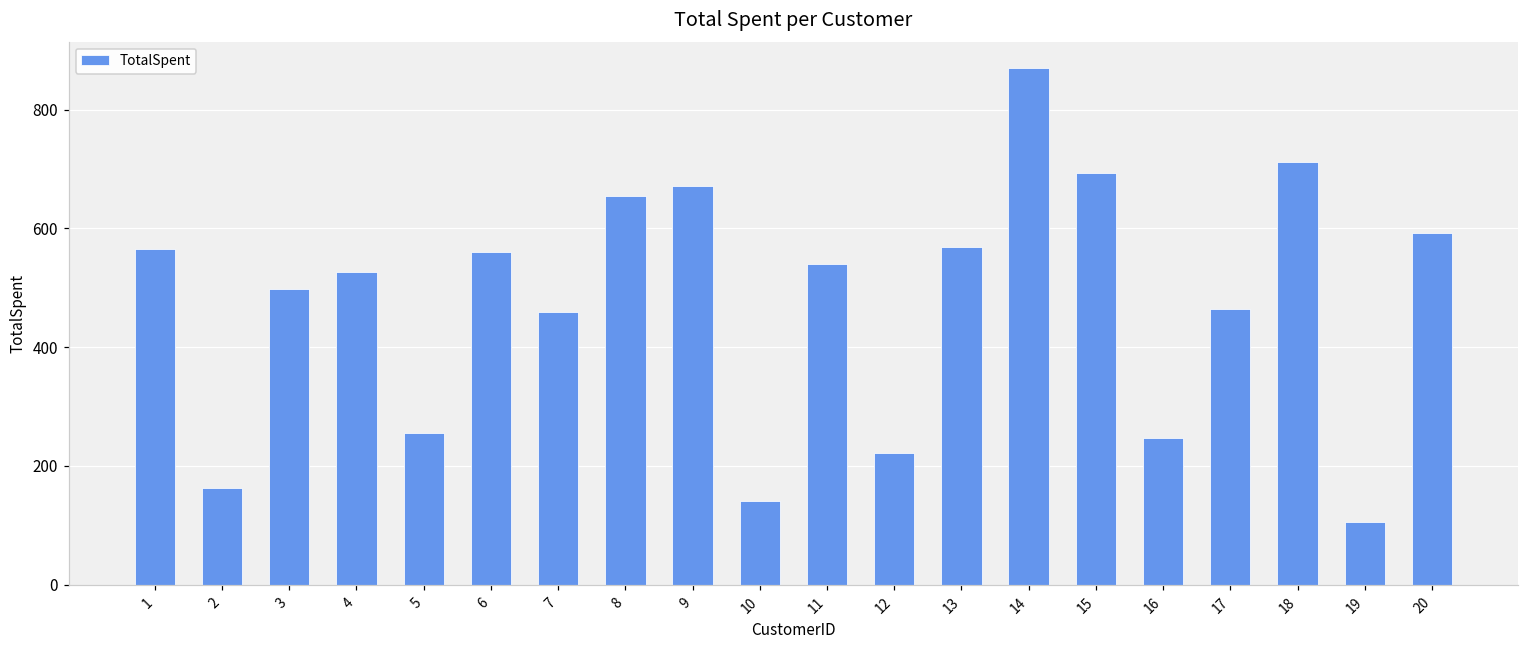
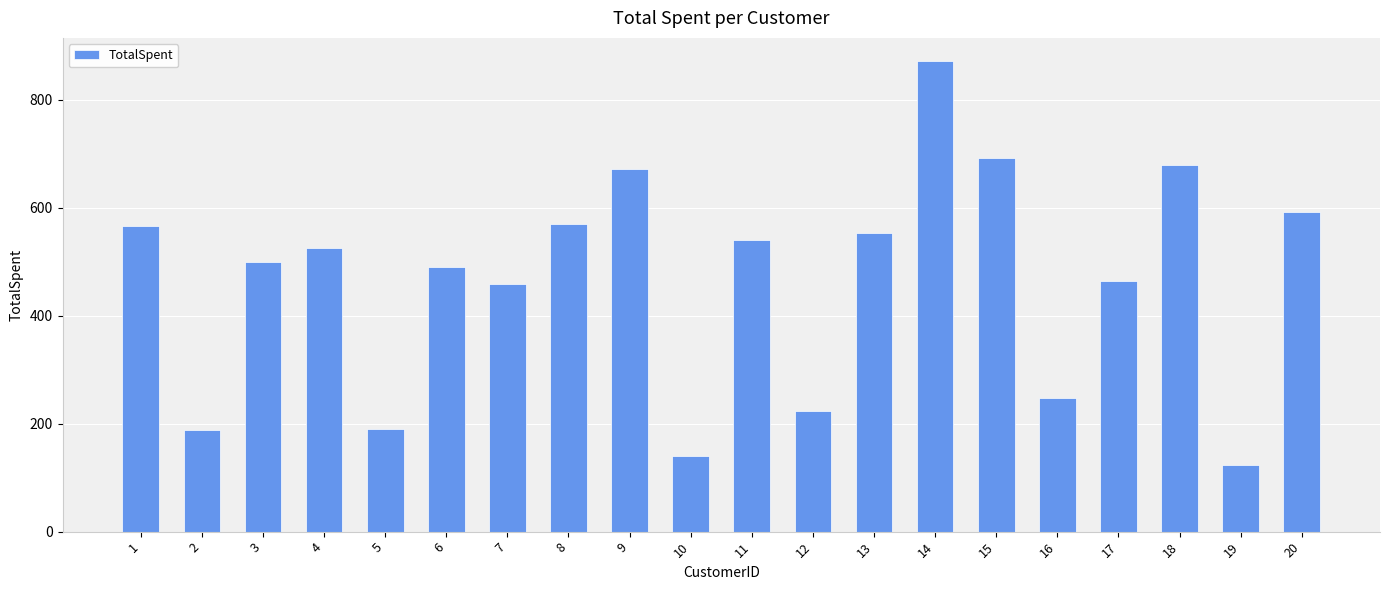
  {
    "1": 570,
-   "2": 160,
+   "2": 190,
    "3": 500,
    "4": 530,
-   "5": 260,
-   "6": 560,
+   "5": 190,
+   "6": 490,
    "7": 460,
-   "8": 650,
+   "8": 570,
    "9": 670,
    "10": 140,
    "11": 540,
    "12": 220,
-   "13": 570,
+   "13": 550,
    "14": 870,
    "15": 690,
    "16": 250,
    "17": 460,
-   "18": 710,
-   "19": 110,
+   "18": 680,
+   "19": 120,
    "20": 590
  }
